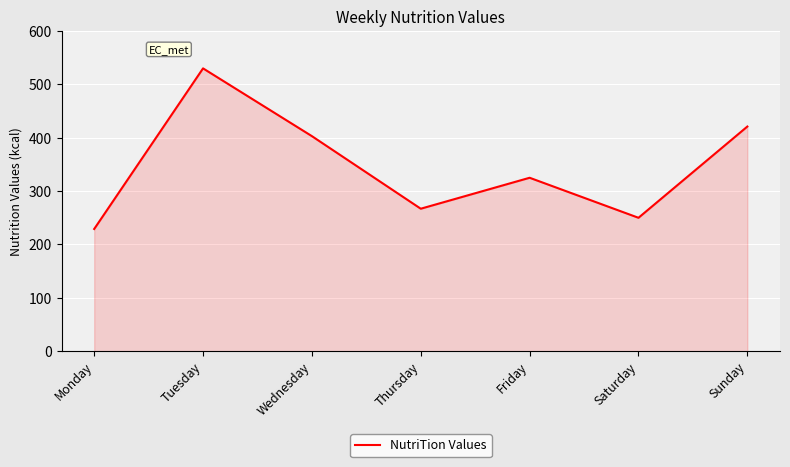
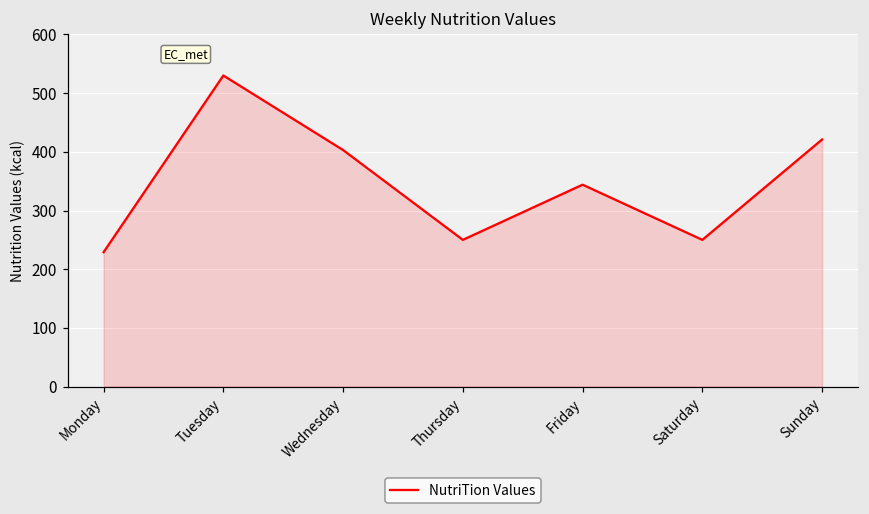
  {
    "Monday": 230,
    "Tuesday": 530,
    "Wednesday": 400,
-   "Thursday": 270,
-   "Friday": 330,
+   "Thursday": 250,
+   "Friday": 340,
    "Saturday": 250,
    "Sunday": 420
  }
